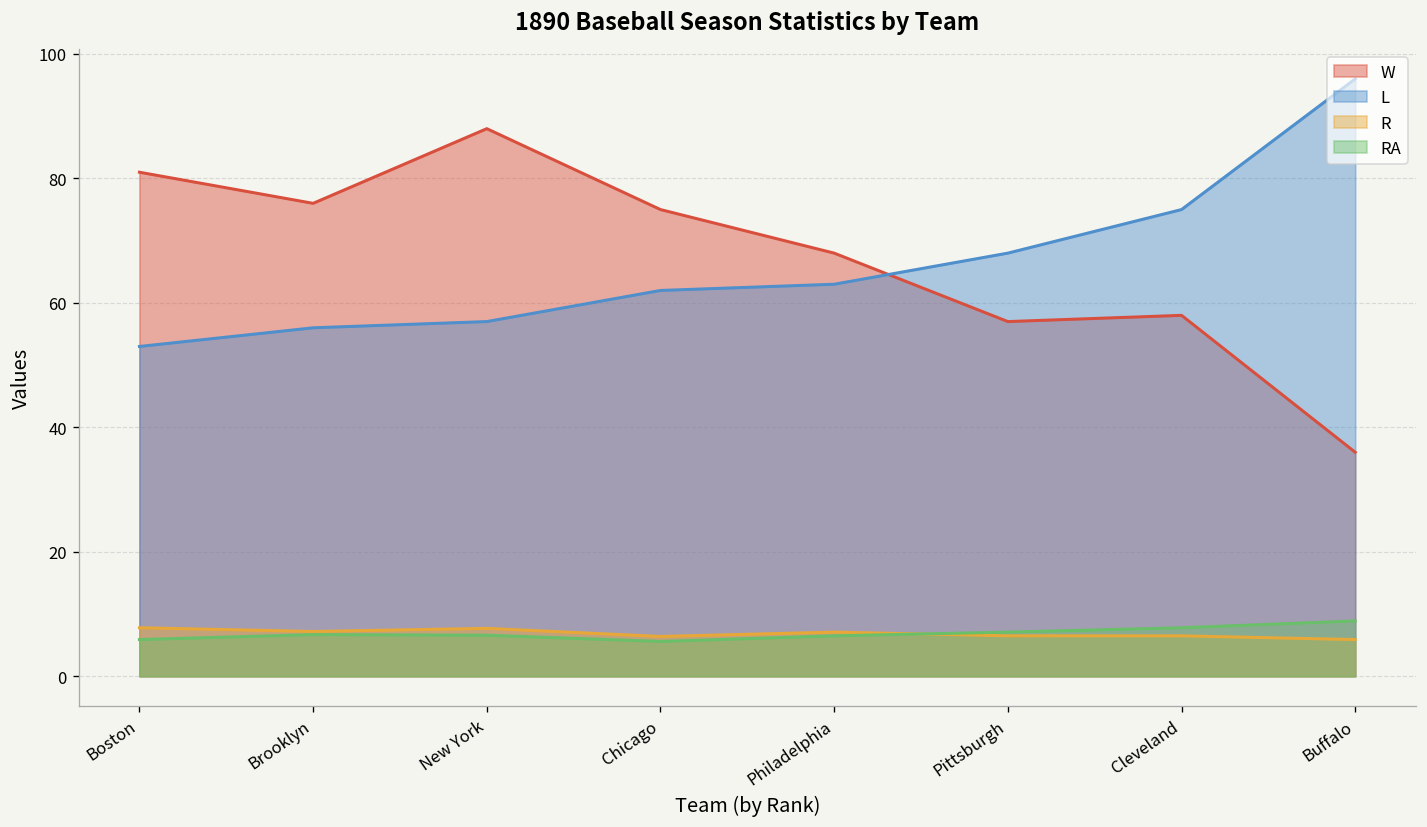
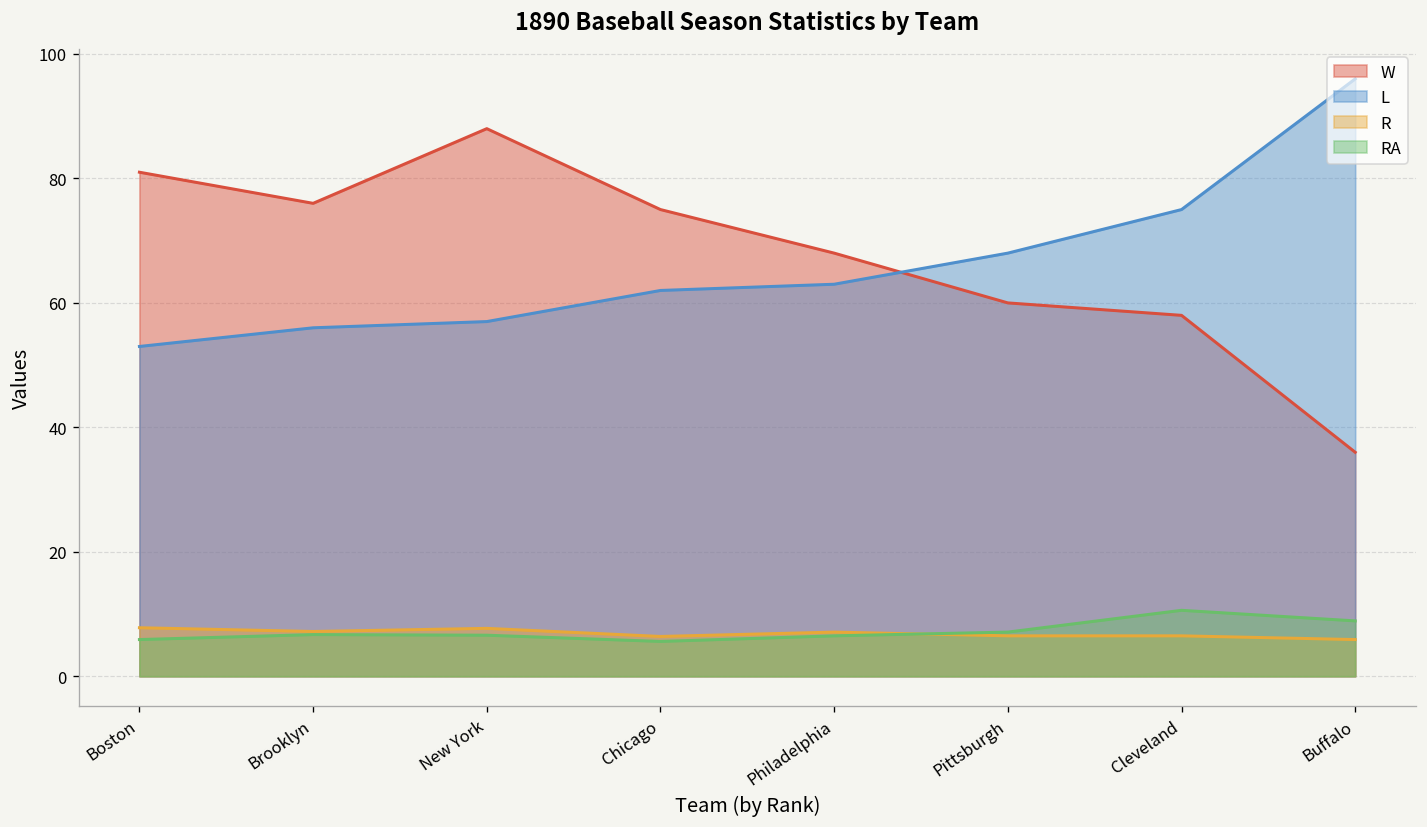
  {
    "W": {
      "Boston": 81,
      "Brooklyn": 76,
      "New York": 88,
      "Chicago": 75,
      "Philadelphia": 68,
-     "Pittsburgh": 57,
+     "Pittsburgh": 60,
      "Cleveland": 58,
      "Buffalo": 36
    },
    "L": {
      "Boston": 53,
      "Brooklyn": 56,
      "New York": 57,
      "Chicago": 62,
      "Philadelphia": 63,
      "Pittsburgh": 68,
      "Cleveland": 75
    },
    "R": {
      "Boston": 8,
      "Brooklyn": 7,
      "New York": 8,
      "Chicago": 6,
      "Philadelphia": 7,
      "Pittsburgh": 7,
      "Cleveland": 7,
      "Buffalo": 6
    },
    "RA": {
      "Boston": 6,
      "Brooklyn": 7,
      "New York": 7,
      "Chicago": 6,
      "Philadelphia": 7,
      "Pittsburgh": 7,
-     "Cleveland": 8,
+     "Cleveland": 11,
      "Buffalo": 9
    }
  }
